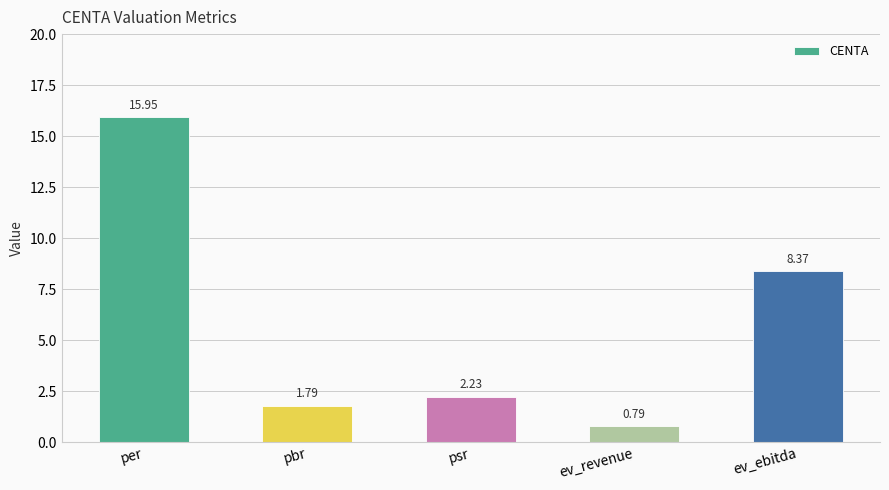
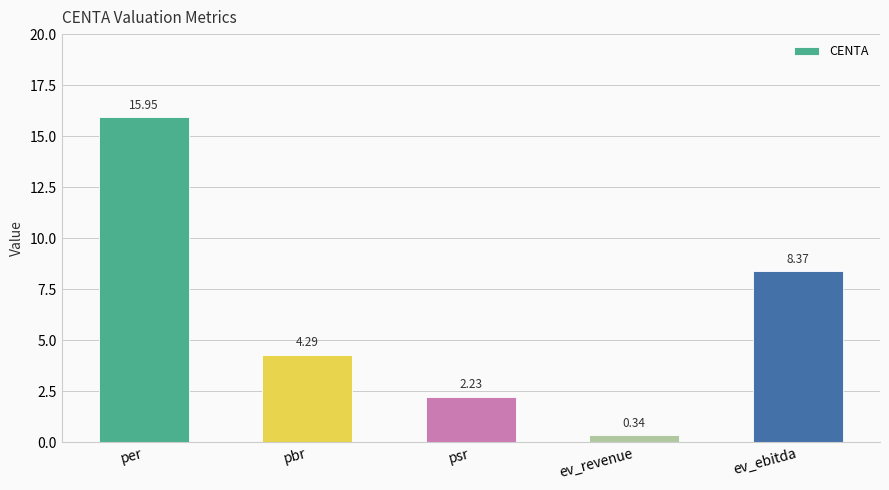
  {
    "per": 15.95,
-   "pbr": 1.79,
+   "pbr": 4.29,
    "psr": 2.23,
-   "ev_revenue": 0.79,
+   "ev_revenue": 0.34,
    "ev_ebitda": 8.37
  }
